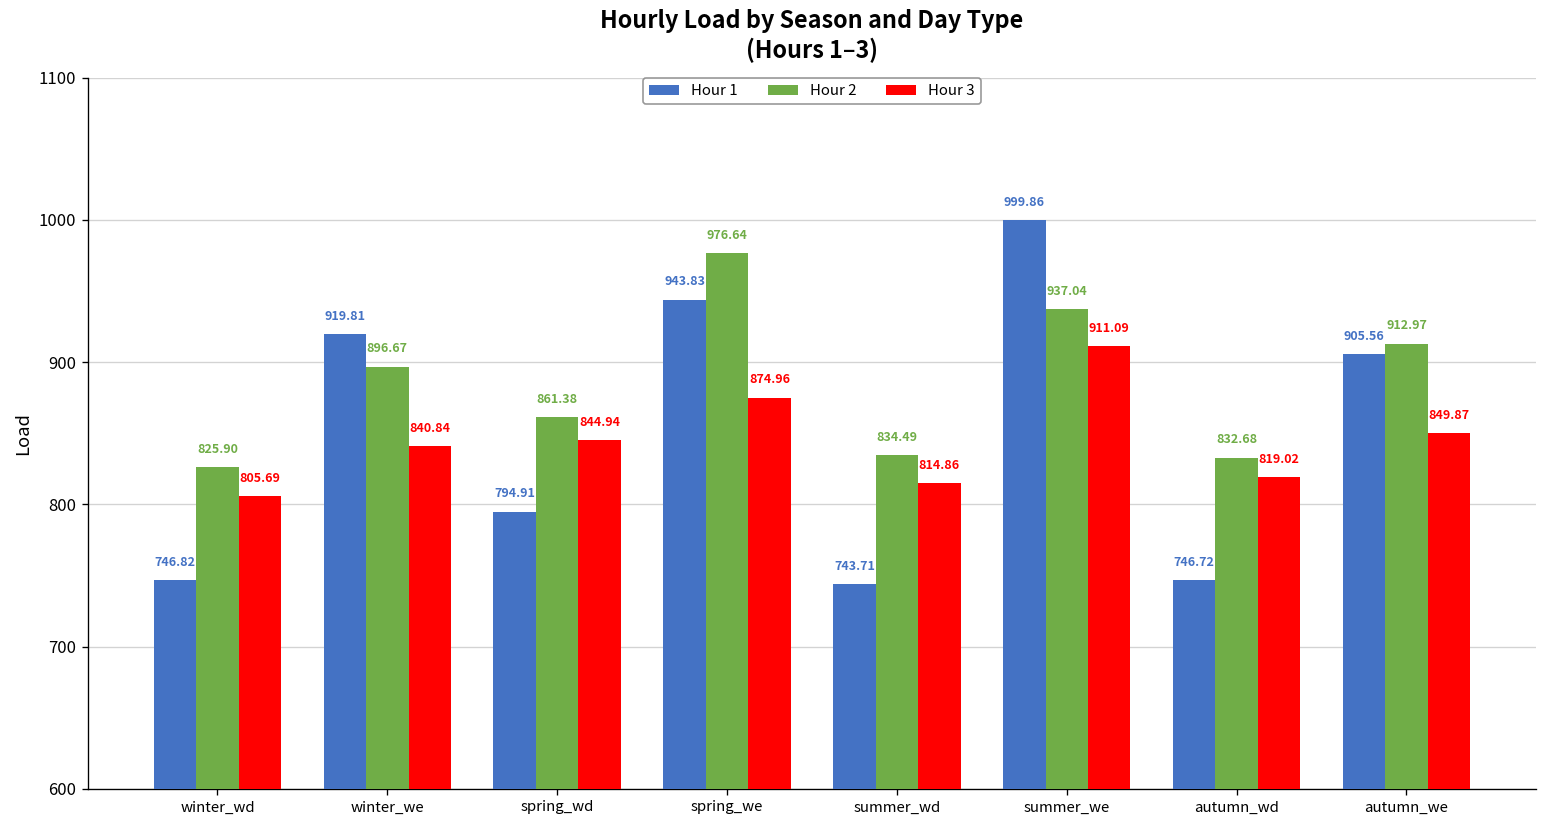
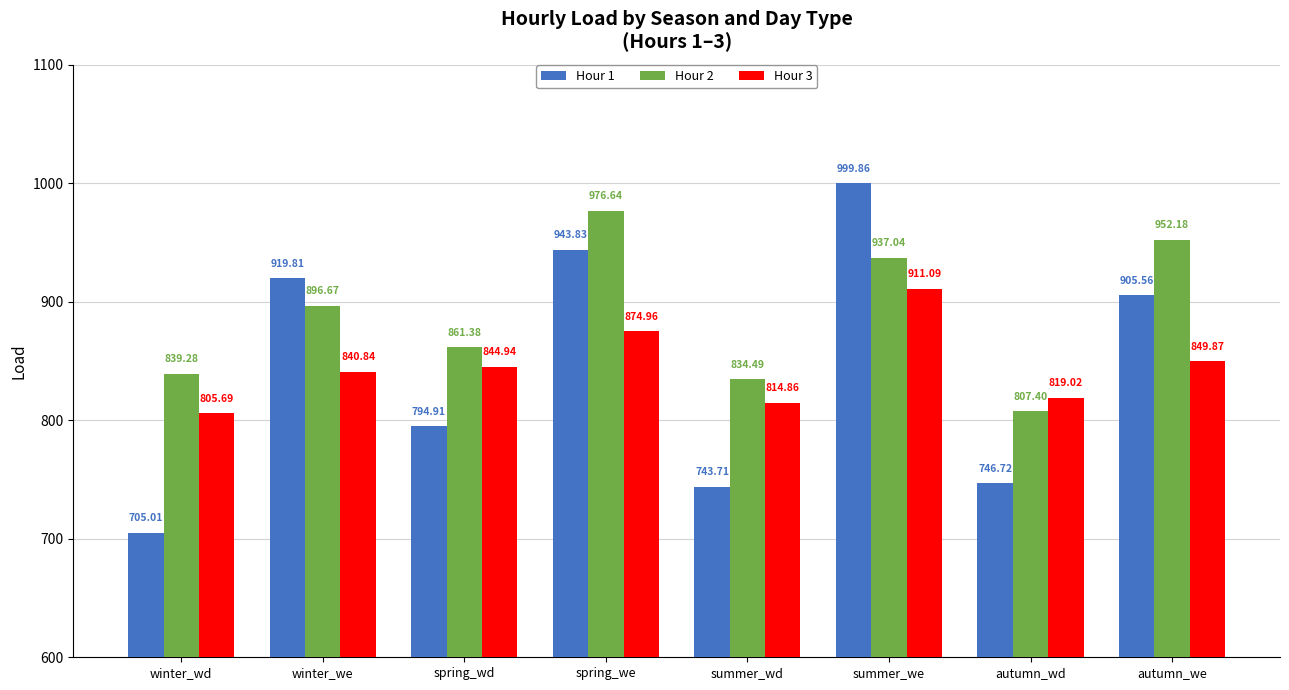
  {
    "Hour 1": {
-     "winter_wd": 746.82,
+     "winter_wd": 705.01,
      "winter_we": 919.81,
      "spring_wd": 794.91,
      "spring_we": 943.83,
      "summer_wd": 743.71,
      "summer_we": 999.86,
      "autumn_wd": 746.72,
      "autumn_we": 905.56
    },
    "Hour 2": {
-     "winter_wd": 825.90,
+     "winter_wd": 839.28,
      "winter_we": 896.67,
      "spring_wd": 861.38,
      "spring_we": 976.64,
      "summer_wd": 834.49,
      "summer_we": 937.04,
-     "autumn_wd": 832.68,
-     "autumn_we": 912.97
+     "autumn_wd": 807.40,
+     "autumn_we": 952.18
    },
    "Hour 3": {
      "winter_wd": 805.69,
      "winter_we": 840.84,
      "spring_wd": 844.94,
      "spring_we": 874.96,
      "summer_wd": 814.86,
      "summer_we": 911.09,
      "autumn_wd": 819.02,
      "autumn_we": 849.87
    }
  }
